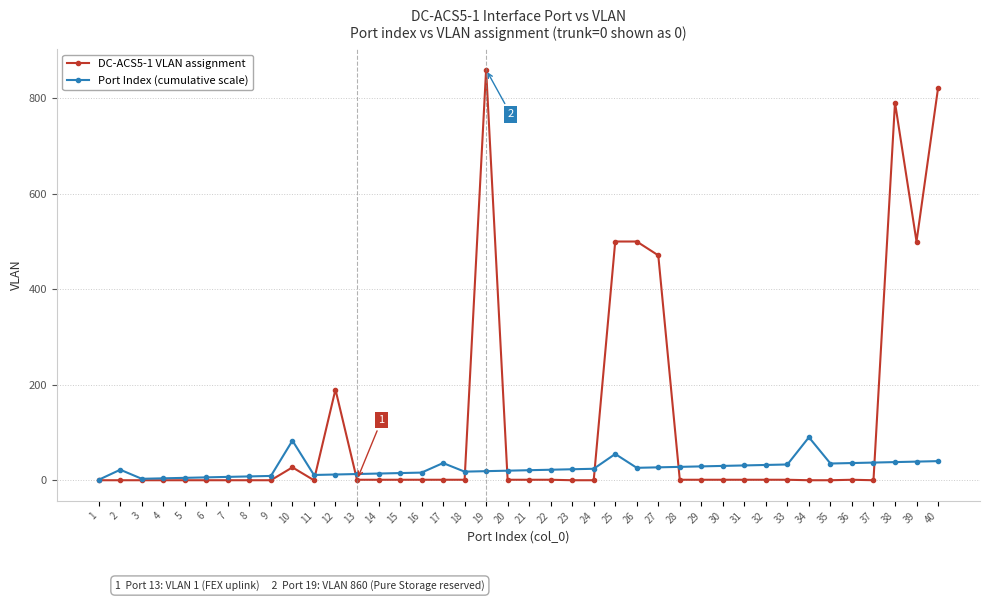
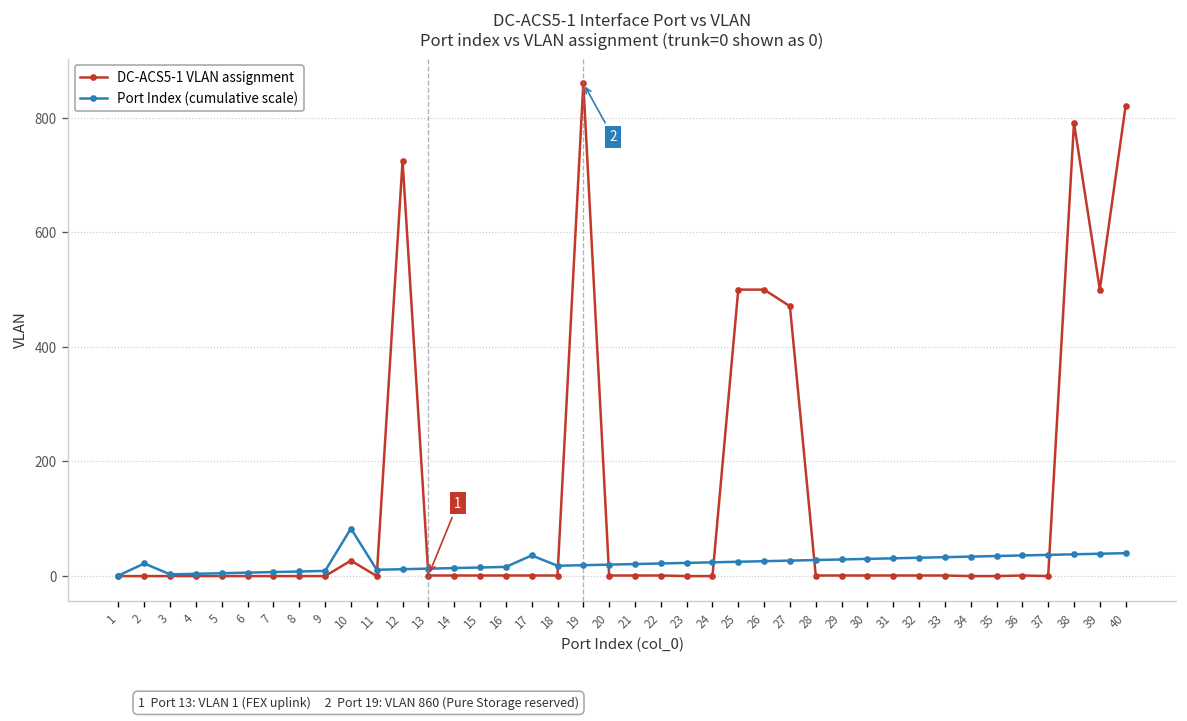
  {
    "DC-ACS5-1 VLAN assignment": {
      "2": 0,
      "6": 0,
      "7": 0,
      "8": 0,
      "9": 0,
      "10": 30,
      "11": 0,
-     "12": 190,
+     "12": 730,
      "13": 0,
      "14": 0,
      "15": 0,
      "16": 0,
      "17": 0,
      "18": 0,
      "19": 860,
      "20": 0,
      "21": 0,
      "22": 0,
      "23": 0,
      "24": 0,
      "25": 500,
      "26": 500,
      "27": 470,
      "28": 0,
      "29": 0,
      "30": 0,
      "31": 0,
      "32": 0,
      "33": 0,
      "34": 0,
      "35": 0,
      "36": 0,
      "37": 0,
      "38": 790,
      "39": 500,
      "40": 820
    },
    "Port Index (cumulative scale)": {
      "2": 20,
      "6": 10,
      "7": 10,
      "8": 10,
      "9": 10,
      "10": 80,
      "11": 10,
      "12": 10,
      "13": 10,
      "14": 10,
      "15": 20,
      "16": 20,
      "17": 40,
      "18": 20,
      "19": 20,
      "20": 20,
      "21": 20,
      "22": 20,
      "23": 20,
      "24": 20,
-     "25": 60,
+     "25": 30,
      "26": 30,
      "27": 30,
      "28": 30,
      "29": 30,
      "30": 30,
      "31": 30,
      "32": 30,
      "33": 30,
-     "34": 90,
+     "34": 30,
      "35": 40,
      "36": 40,
      "37": 40,
      "38": 40,
      "39": 40,
      "40": 40
    }
  }
